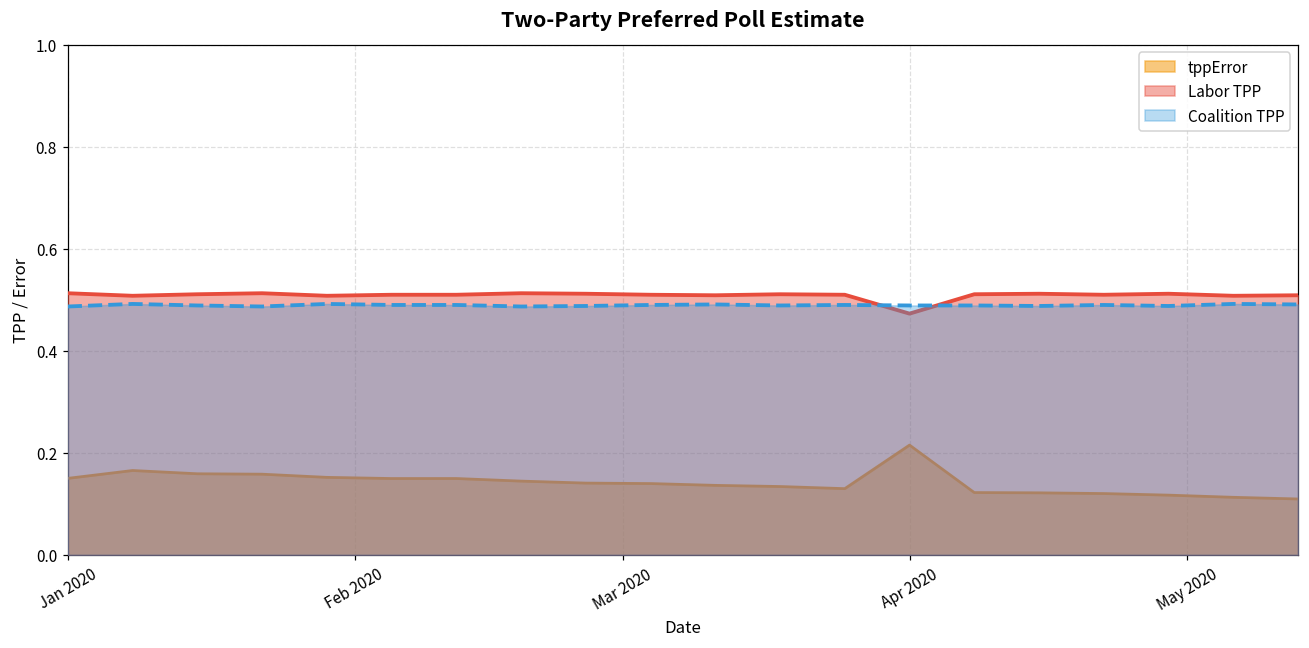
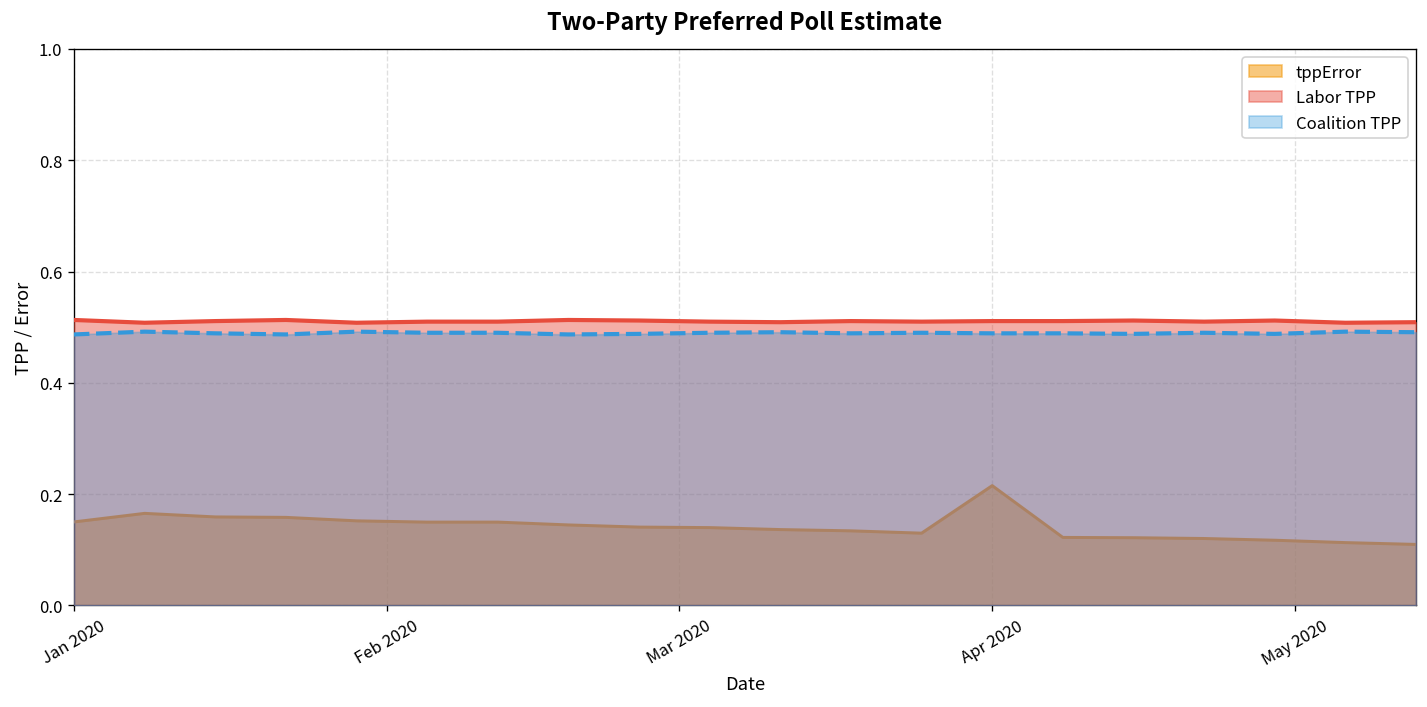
  {
    "tppError": {
      "Jan 2020": 0.15,
      "Apr 2020": 0.22
    },
    "Labor TPP": {
      "Jan 2020": 0.51,
-     "Apr 2020": 0.47
+     "Apr 2020": 0.51
    },
    "Coalition TPP": {
      "Jan 2020": 0.49,
      "Apr 2020": 0.49
    }
  }
